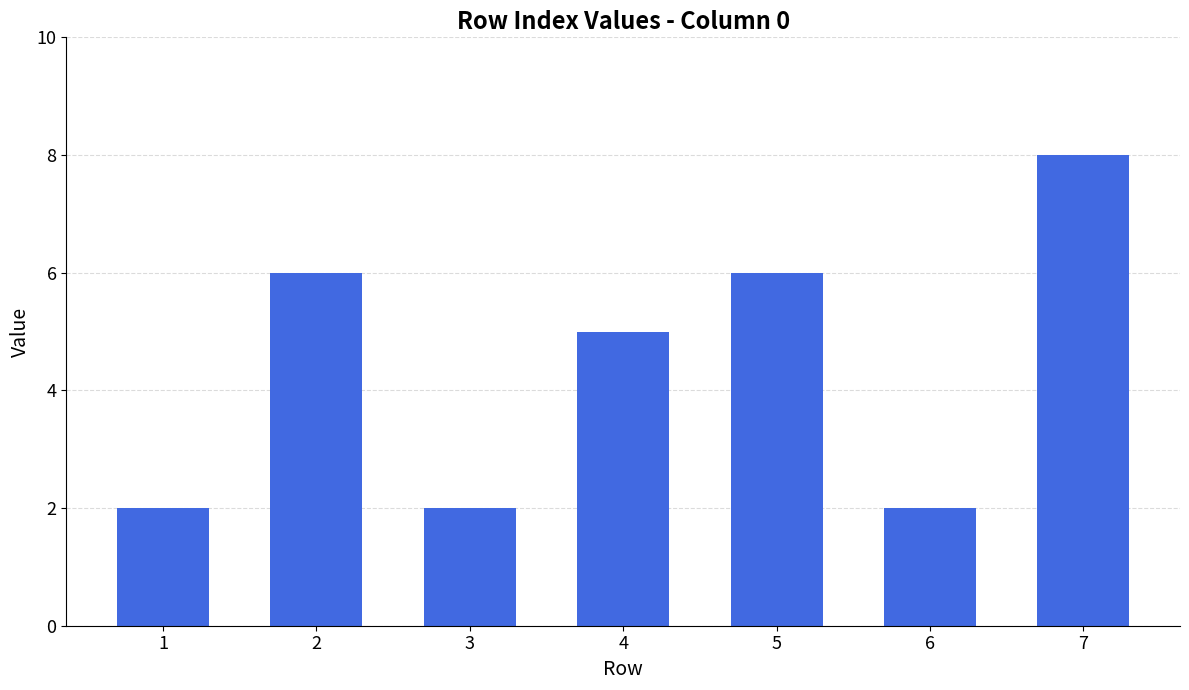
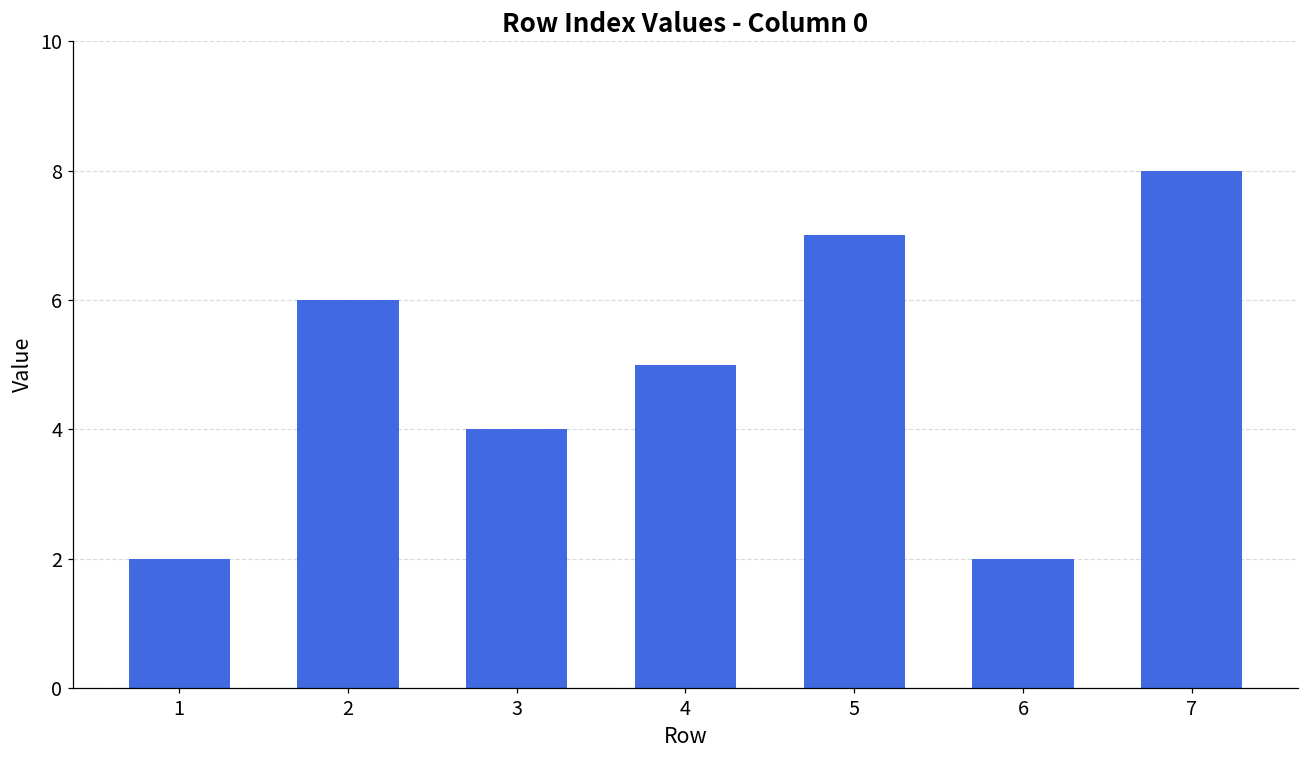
  {
    "1": 2,
    "2": 6,
-   "3": 2,
+   "3": 4,
    "4": 5,
-   "5": 6,
+   "5": 7,
    "6": 2,
    "7": 8
  }
